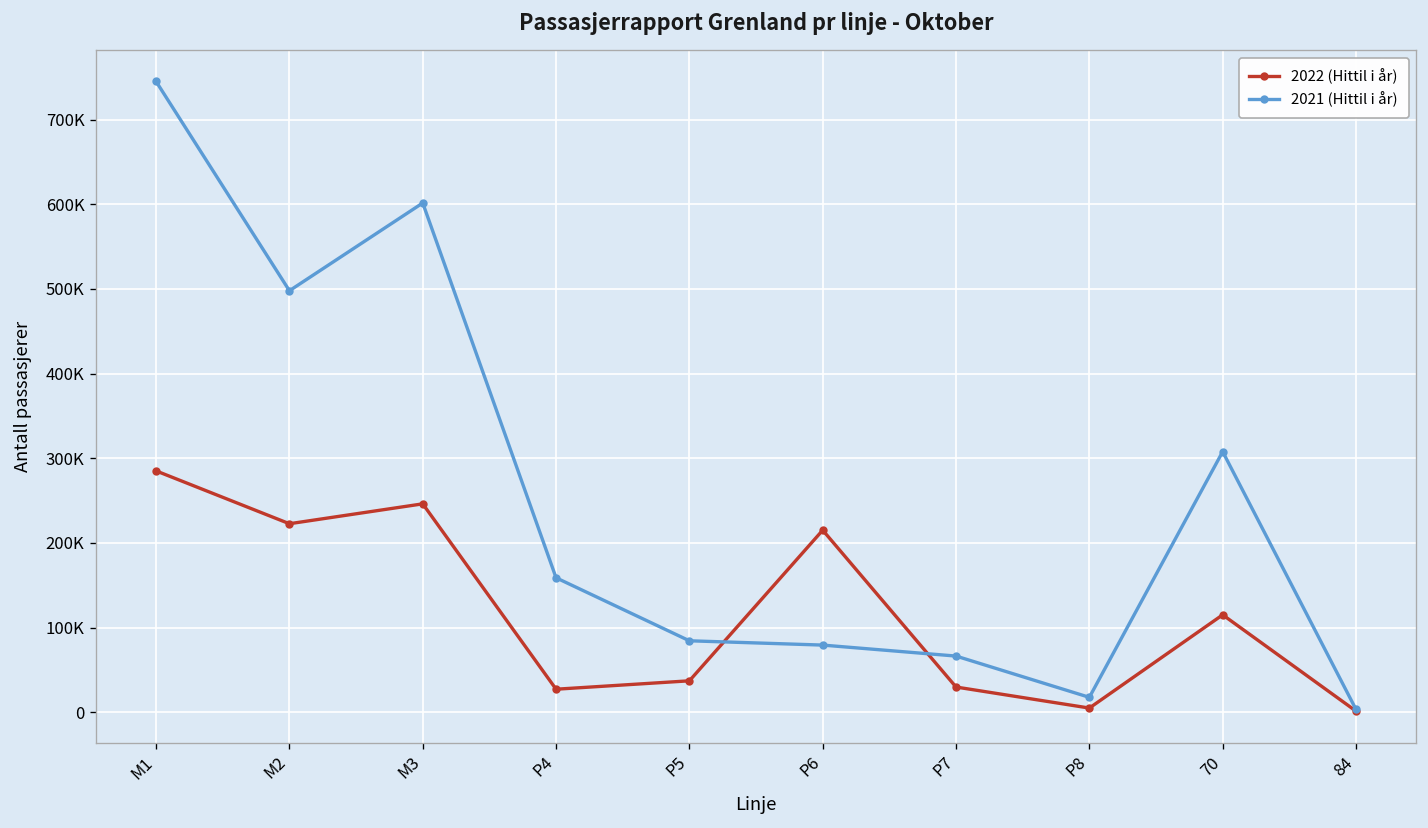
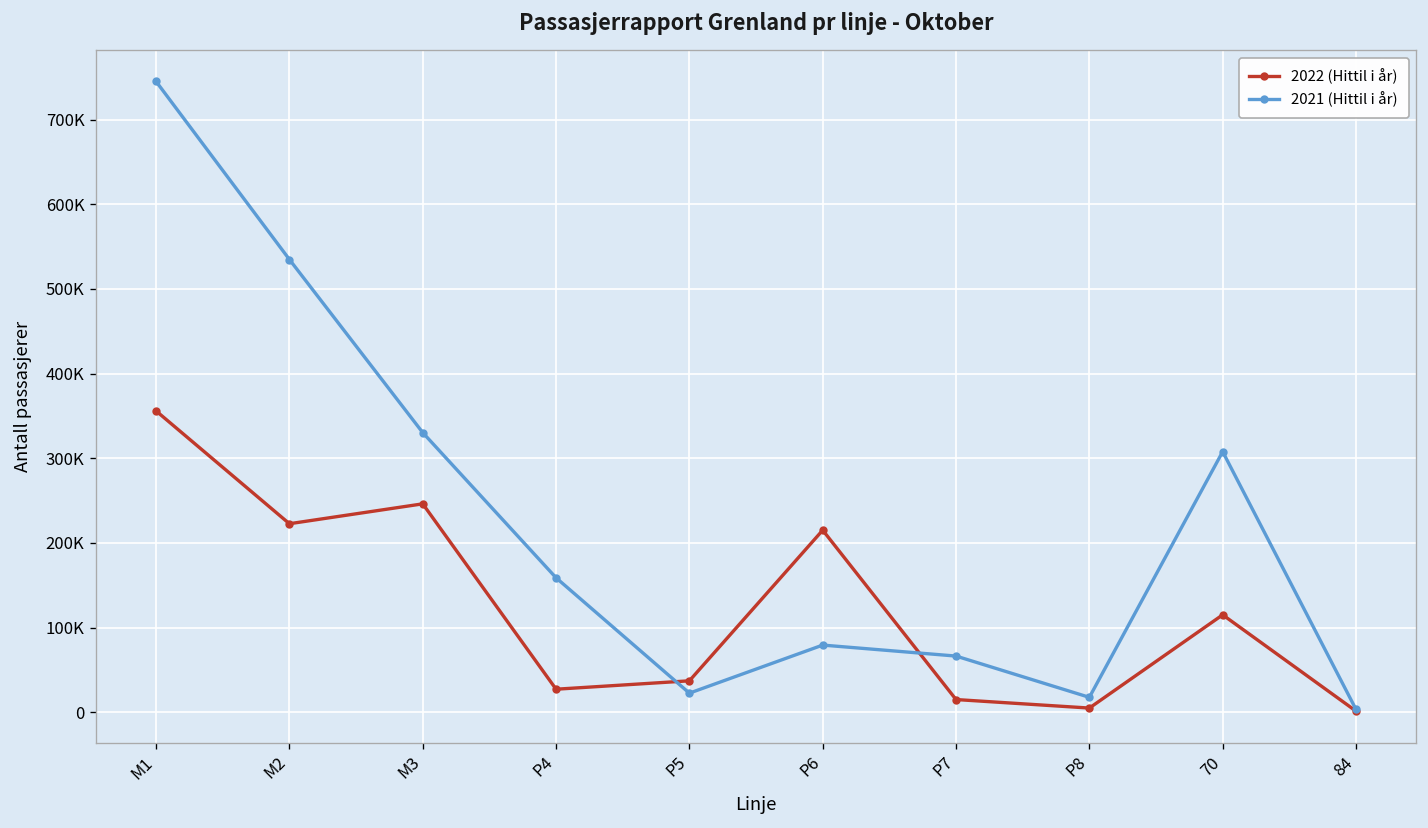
  {
    "2022 (Hittil i år)": {
-     "M1": 290000,
+     "M1": 360000,
      "M2": 220000,
      "M3": 250000,
      "P4": 30000,
      "P5": 40000,
      "P6": 220000,
-     "P7": 30000,
+     "P7": 20000,
      "P8": 10000,
      "70": 120000
    },
    "2021 (Hittil i år)": {
      "M1": 740000,
-     "M2": 500000,
-     "M3": 600000,
+     "M2": 530000,
+     "M3": 330000,
      "P4": 160000,
-     "P5": 80000,
+     "P5": 20000,
      "P6": 80000,
      "P7": 70000,
      "P8": 20000,
      "70": 310000
    }
  }
